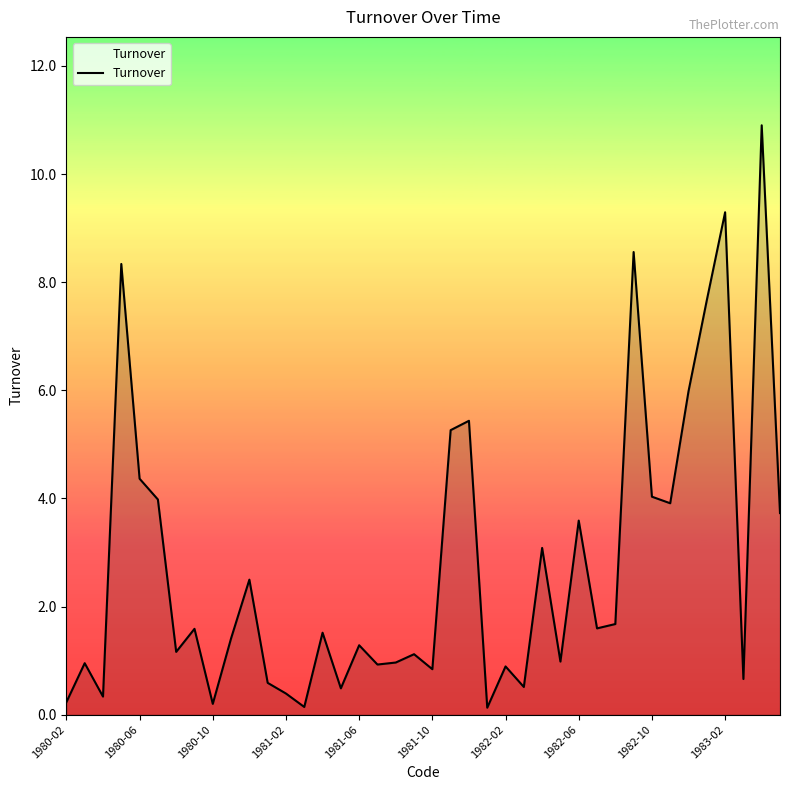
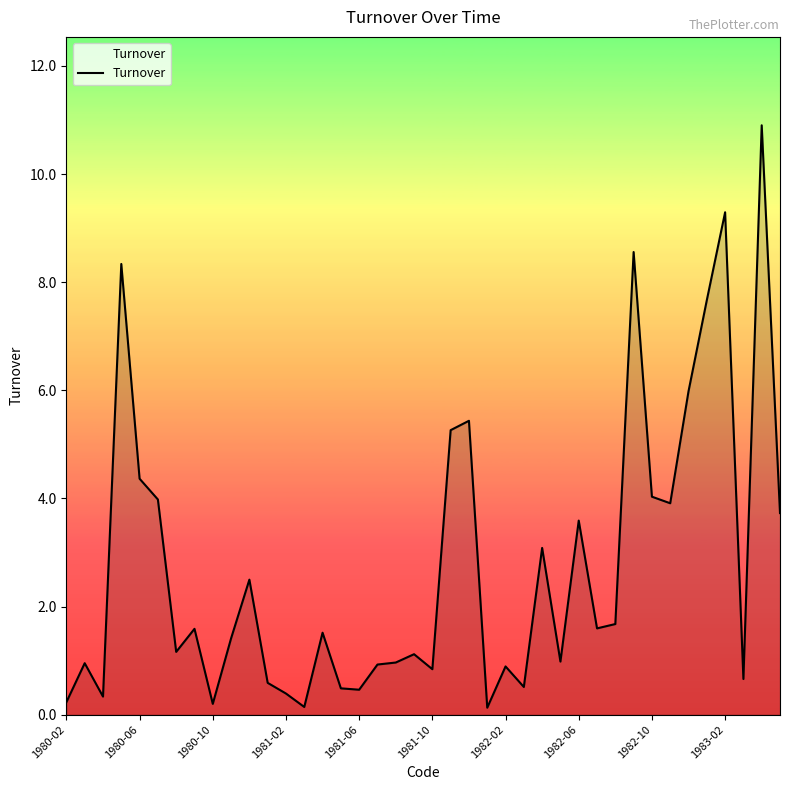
  {
    "1980-02": 0.2,
    "1980-06": 4.4,
    "1980-10": 0.2,
    "1981-02": 0.4,
-   "1981-06": 1.3,
+   "1981-06": 0.5,
    "1981-10": 0.8,
    "1982-02": 0.9,
    "1982-06": 3.6,
    "1982-10": 4.0,
    "1983-02": 9.3
  }
